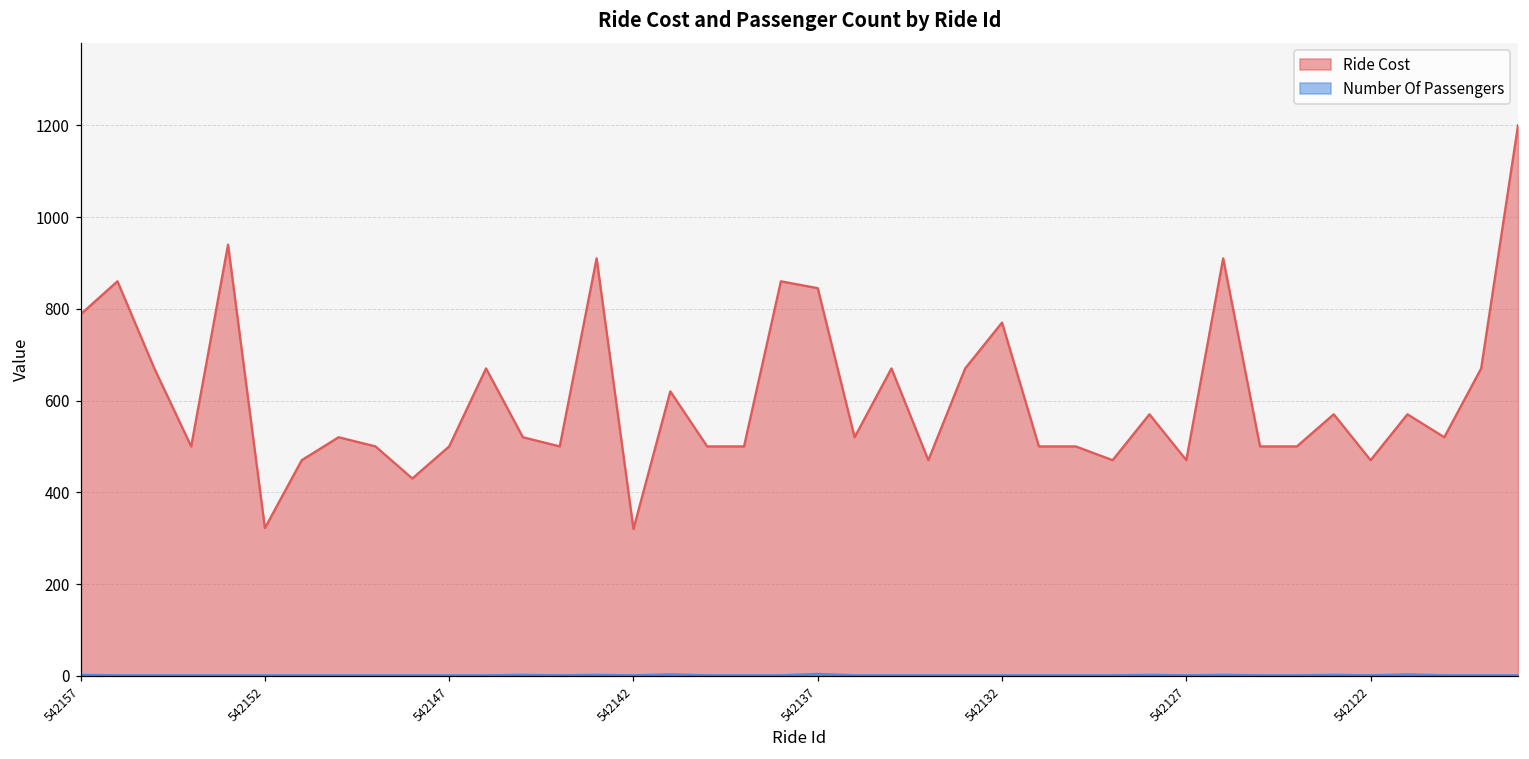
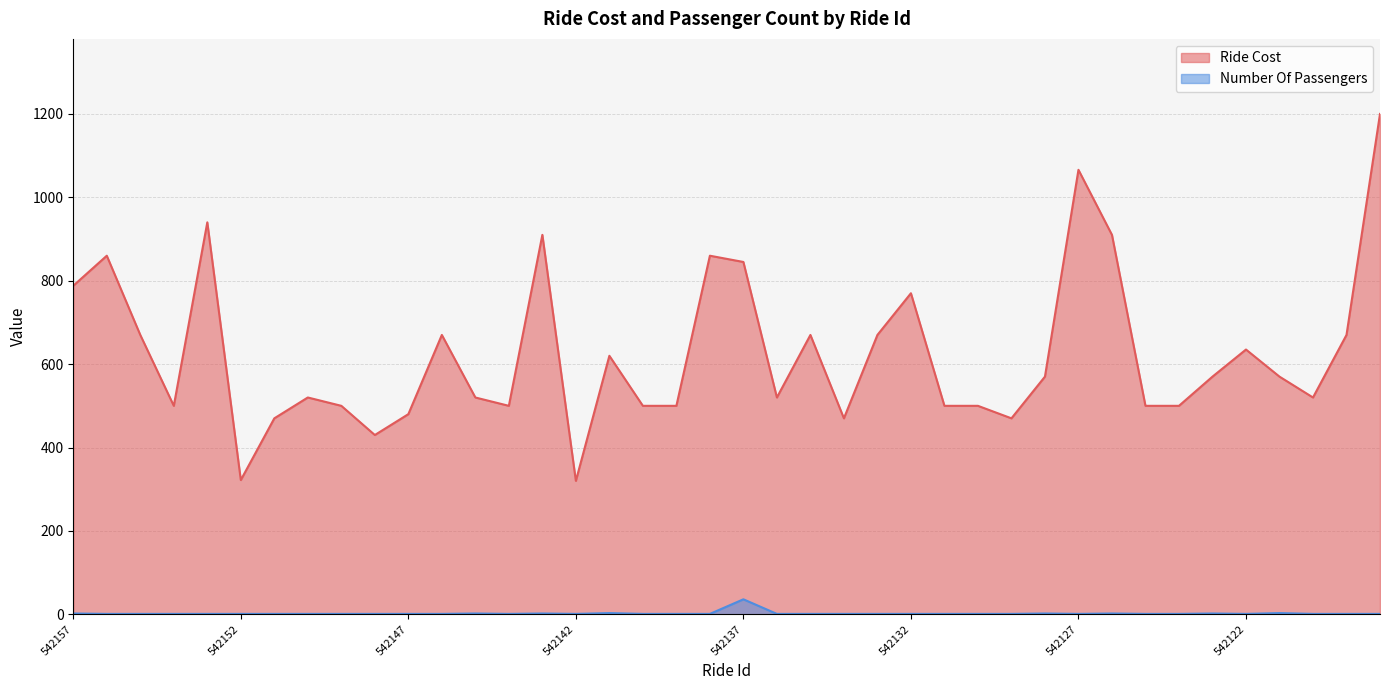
  {
    "Ride Cost": {
      "542157": 790,
      "542152": 320,
-     "542147": 500,
+     "542147": 480,
      "542142": 320,
      "542137": 850,
      "542132": 770,
-     "542127": 470,
-     "542122": 470
+     "542127": 1070,
+     "542122": 640
    },
    "Number Of Passengers": {
      "542157": 0,
      "542152": 0,
      "542147": 0,
      "542142": 0,
-     "542137": 0,
+     "542137": 40,
      "542132": 0,
      "542127": 0,
      "542122": 0
    }
  }
